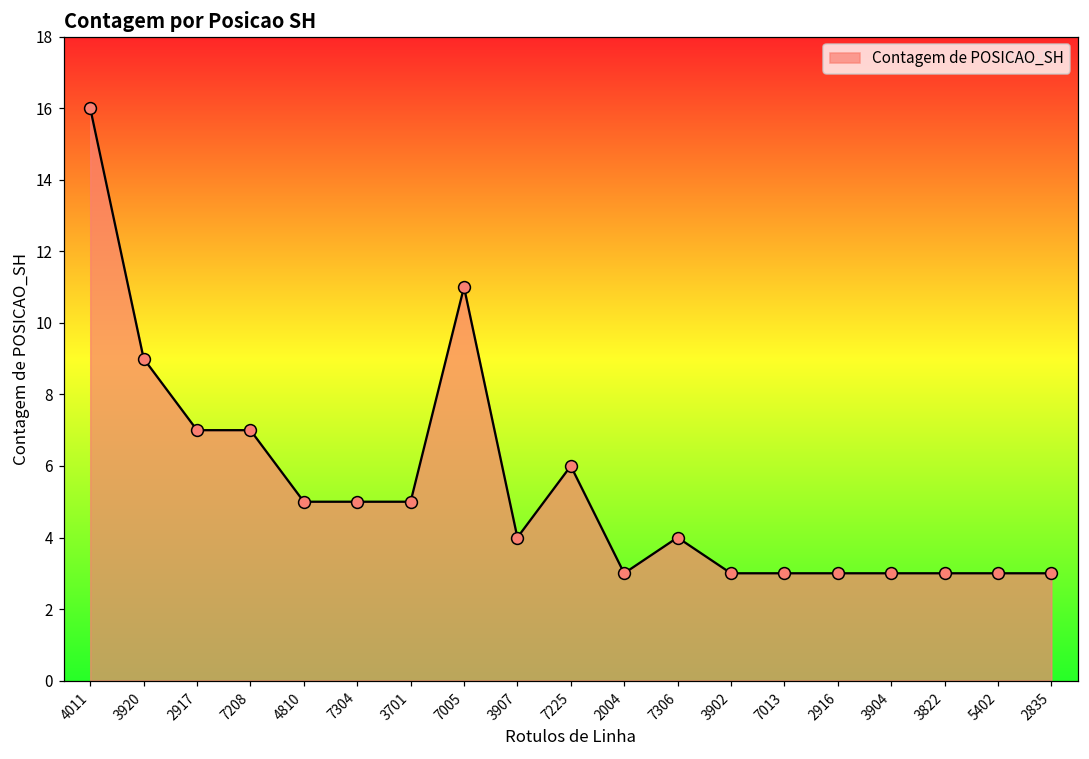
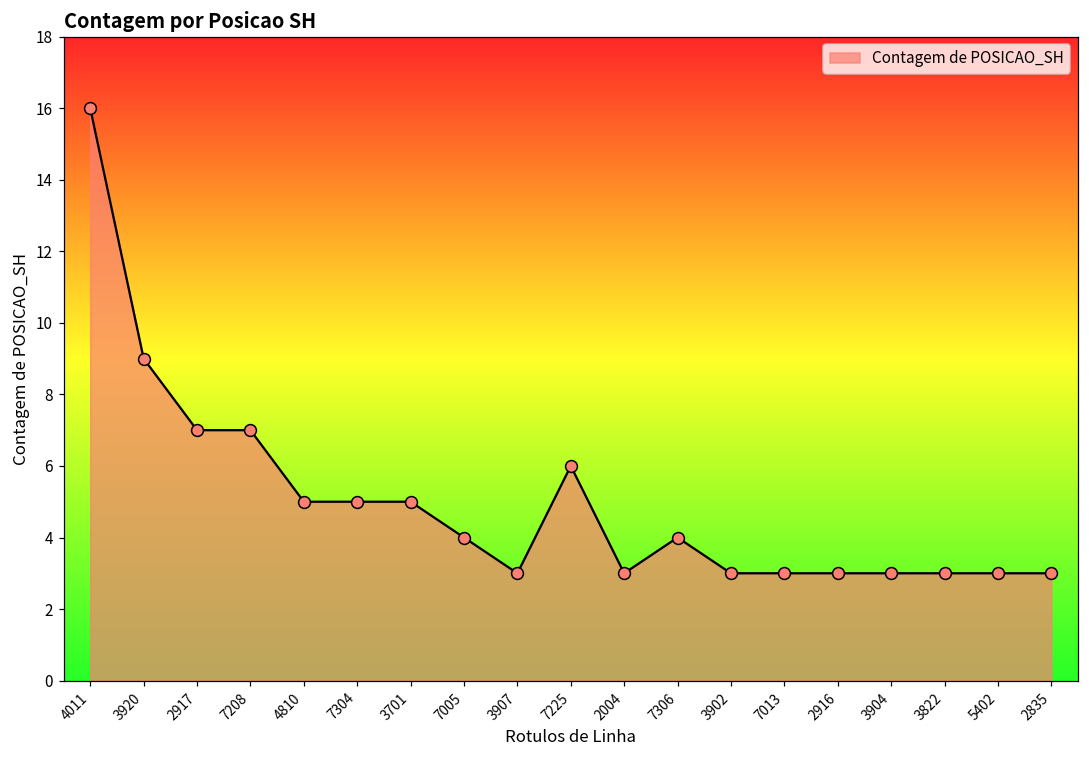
  {
    "4011": 16,
    "3920": 9,
    "2917": 7,
    "7208": 7,
    "4810": 5,
    "7304": 5,
    "3701": 5,
-   "7005": 11,
-   "3907": 4,
+   "7005": 4,
+   "3907": 3,
    "7225": 6,
    "2004": 3,
    "7306": 4,
    "3902": 3,
    "7013": 3,
    "2916": 3,
    "3904": 3,
    "3822": 3,
    "5402": 3,
    "2835": 3
  }
